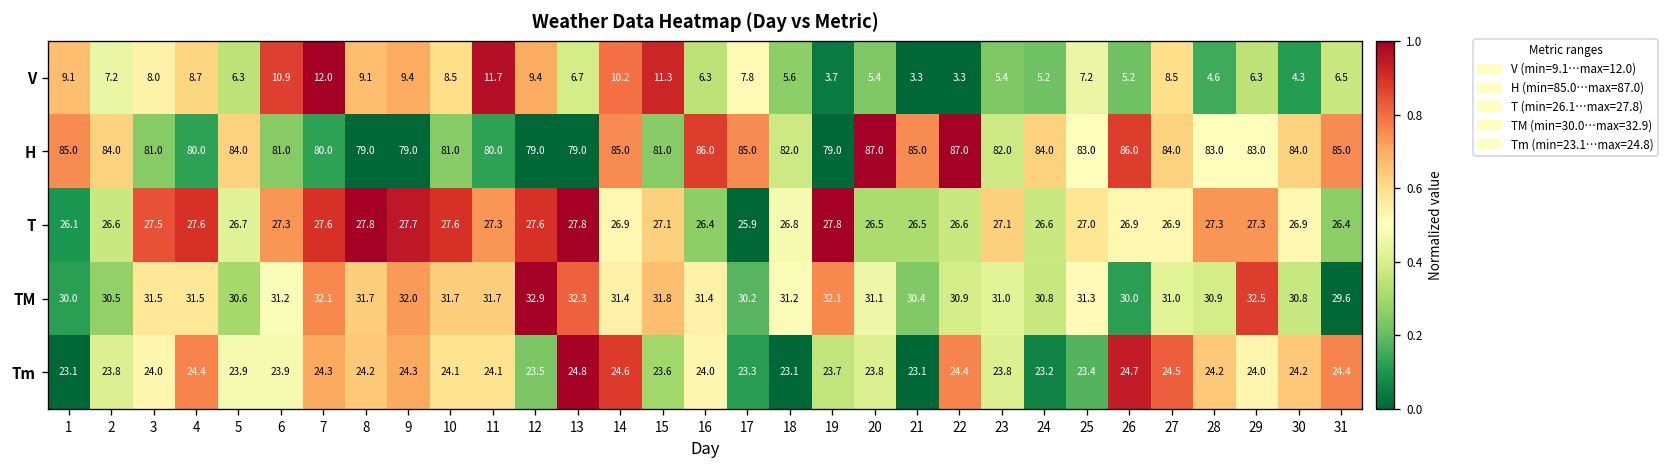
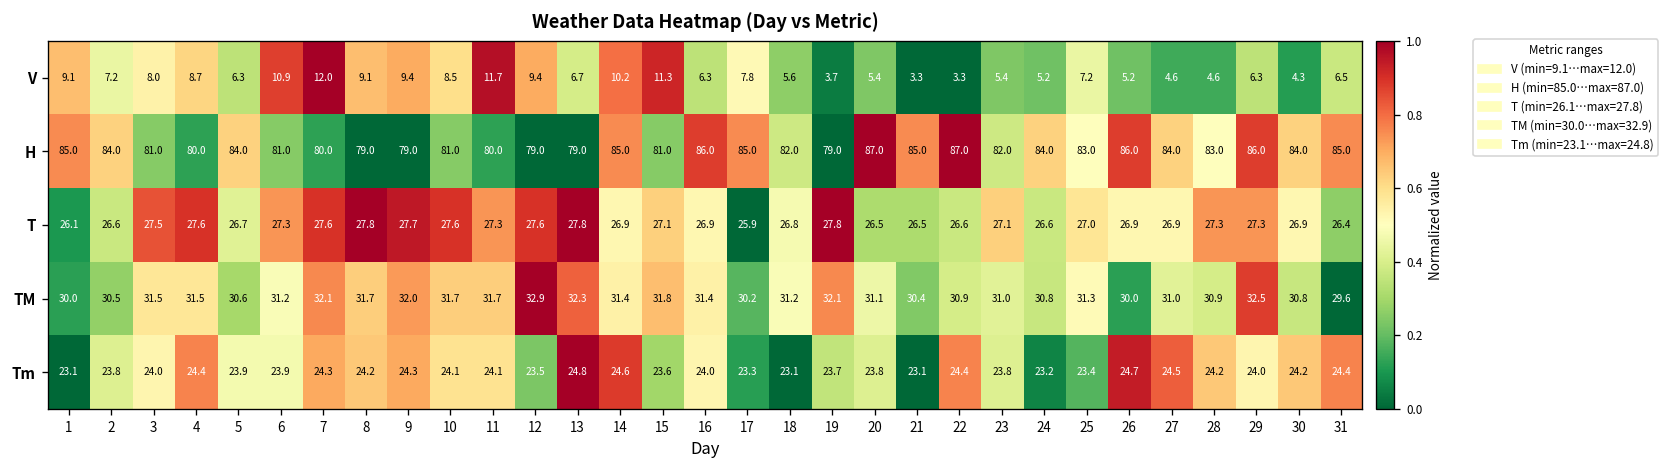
  {
    "V": {
      "1": 9.1,
      "2": 7.2,
      "3": 8.0,
      "4": 8.7,
      "5": 6.3,
      "6": 10.9,
      "7": 12.0,
      "8": 9.1,
      "9": 9.4,
      "10": 8.5,
      "11": 11.7,
      "12": 9.4,
      "13": 6.7,
      "14": 10.2,
      "15": 11.3,
      "16": 6.3,
      "17": 7.8,
      "18": 5.6,
      "19": 3.7,
      "20": 5.4,
      "21": 3.3,
      "22": 3.3,
      "23": 5.4,
      "24": 5.2,
      "25": 7.2,
      "26": 5.2,
-     "27": 8.5,
+     "27": 4.6,
      "28": 4.6,
      "29": 6.3,
      "30": 4.3,
      "31": 6.5
    },
    "H": {
      "1": 85.0,
      "2": 84.0,
      "3": 81.0,
      "4": 80.0,
      "5": 84.0,
      "6": 81.0,
      "7": 80.0,
      "8": 79.0,
      "9": 79.0,
      "10": 81.0,
      "11": 80.0,
      "12": 79.0,
      "13": 79.0,
      "14": 85.0,
      "15": 81.0,
      "16": 86.0,
      "17": 85.0,
      "18": 82.0,
      "19": 79.0,
      "20": 87.0,
      "21": 85.0,
      "22": 87.0,
      "23": 82.0,
      "24": 84.0,
      "25": 83.0,
      "26": 86.0,
      "27": 84.0,
      "28": 83.0,
-     "29": 83.0,
+     "29": 86.0,
      "30": 84.0,
      "31": 85.0
    },
    "T": {
      "1": 26.1,
      "2": 26.6,
      "3": 27.5,
      "4": 27.6,
      "5": 26.7,
      "6": 27.3,
      "7": 27.6,
      "8": 27.8,
      "9": 27.7,
      "10": 27.6,
      "11": 27.3,
      "12": 27.6,
      "13": 27.8,
      "14": 26.9,
      "15": 27.1,
-     "16": 26.4,
+     "16": 26.9,
      "17": 25.9,
      "18": 26.8,
      "19": 27.8,
      "20": 26.5,
      "21": 26.5,
      "22": 26.6,
      "23": 27.1,
      "24": 26.6,
      "25": 27.0,
      "26": 26.9,
      "27": 26.9,
      "28": 27.3,
      "29": 27.3,
      "30": 26.9,
      "31": 26.4
    },
    "TM": {
      "1": 30.0,
      "2": 30.5,
      "3": 31.5,
      "4": 31.5,
      "5": 30.6,
      "6": 31.2,
      "7": 32.1,
      "8": 31.7,
      "9": 32.0,
      "10": 31.7,
      "11": 31.7,
      "12": 32.9,
      "13": 32.3,
      "14": 31.4,
      "15": 31.8,
      "16": 31.4,
      "17": 30.2,
      "18": 31.2,
      "19": 32.1,
      "20": 31.1,
      "21": 30.4,
      "22": 30.9,
      "23": 31.0,
      "24": 30.8,
      "25": 31.3,
      "26": 30.0,
      "27": 31.0,
      "28": 30.9,
      "29": 32.5,
      "30": 30.8,
      "31": 29.6
    },
    "Tm": {
      "1": 23.1,
      "2": 23.8,
      "3": 24.0,
      "4": 24.4,
      "5": 23.9,
      "6": 23.9,
      "7": 24.3,
      "8": 24.2,
      "9": 24.3,
      "10": 24.1,
      "11": 24.1,
      "12": 23.5,
      "13": 24.8,
      "14": 24.6,
      "15": 23.6,
      "16": 24.0,
      "17": 23.3,
      "18": 23.1,
      "19": 23.7,
      "20": 23.8,
      "21": 23.1,
      "22": 24.4,
      "23": 23.8,
      "24": 23.2,
      "25": 23.4,
      "26": 24.7,
      "27": 24.5,
      "28": 24.2,
      "29": 24.0,
      "30": 24.2,
      "31": 24.4
    }
  }
